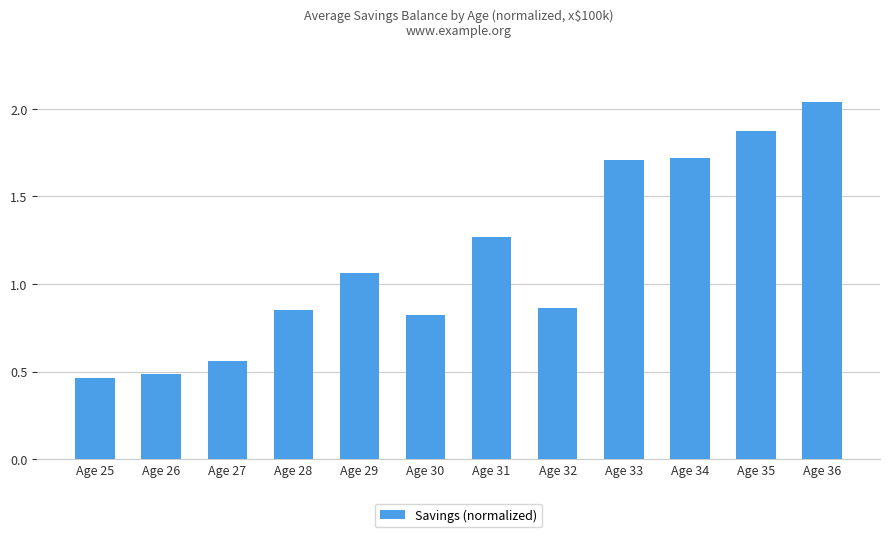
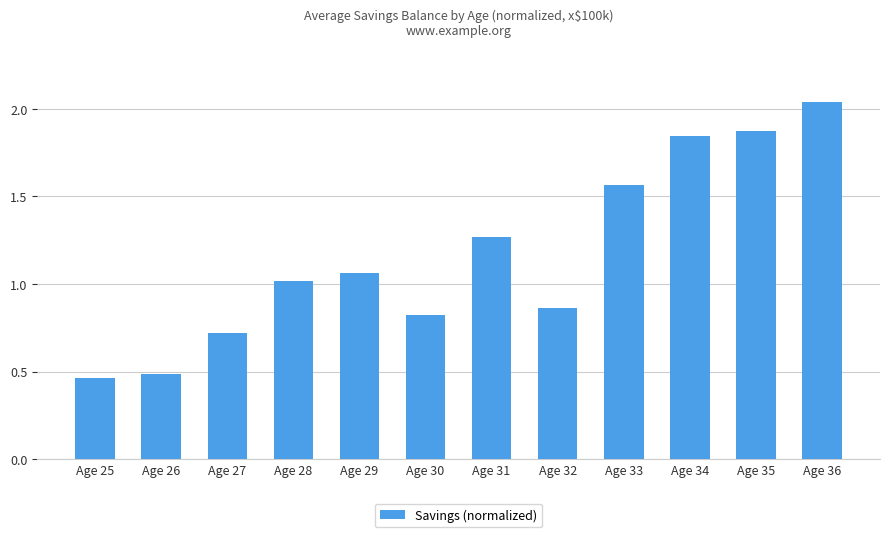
  {
    "Age 25": 0.46,
    "Age 26": 0.49,
-   "Age 27": 0.56,
-   "Age 28": 0.85,
+   "Age 27": 0.72,
+   "Age 28": 1.01,
    "Age 29": 1.07,
    "Age 30": 0.82,
    "Age 31": 1.27,
    "Age 32": 0.86,
-   "Age 33": 1.71,
-   "Age 34": 1.72,
+   "Age 33": 1.57,
+   "Age 34": 1.85,
    "Age 35": 1.88,
    "Age 36": 2.04
  }
